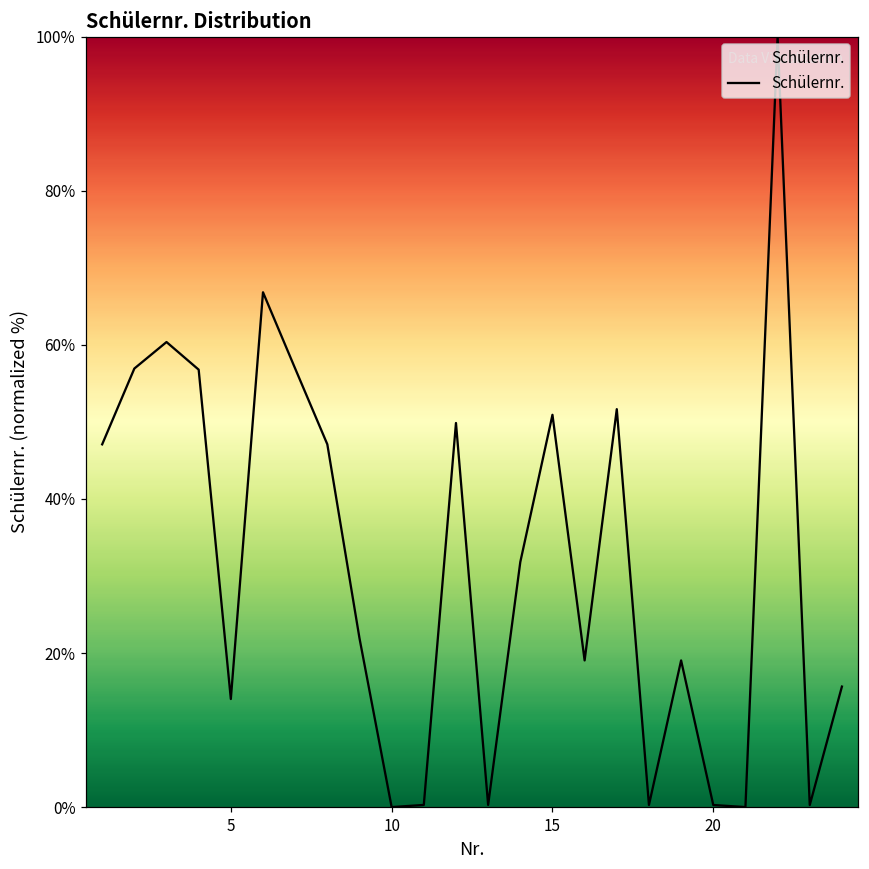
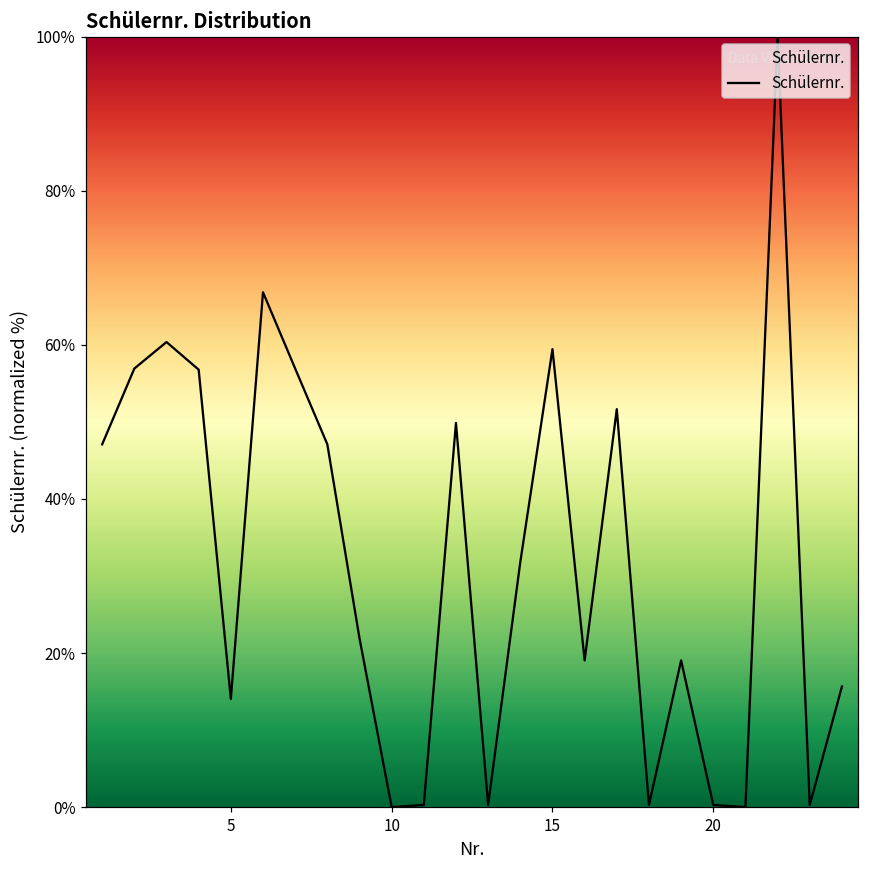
  {
    "5": "14%",
    "10": "0%",
-   "15": "51%",
+   "15": "59%",
    "20": "0%"
  }
